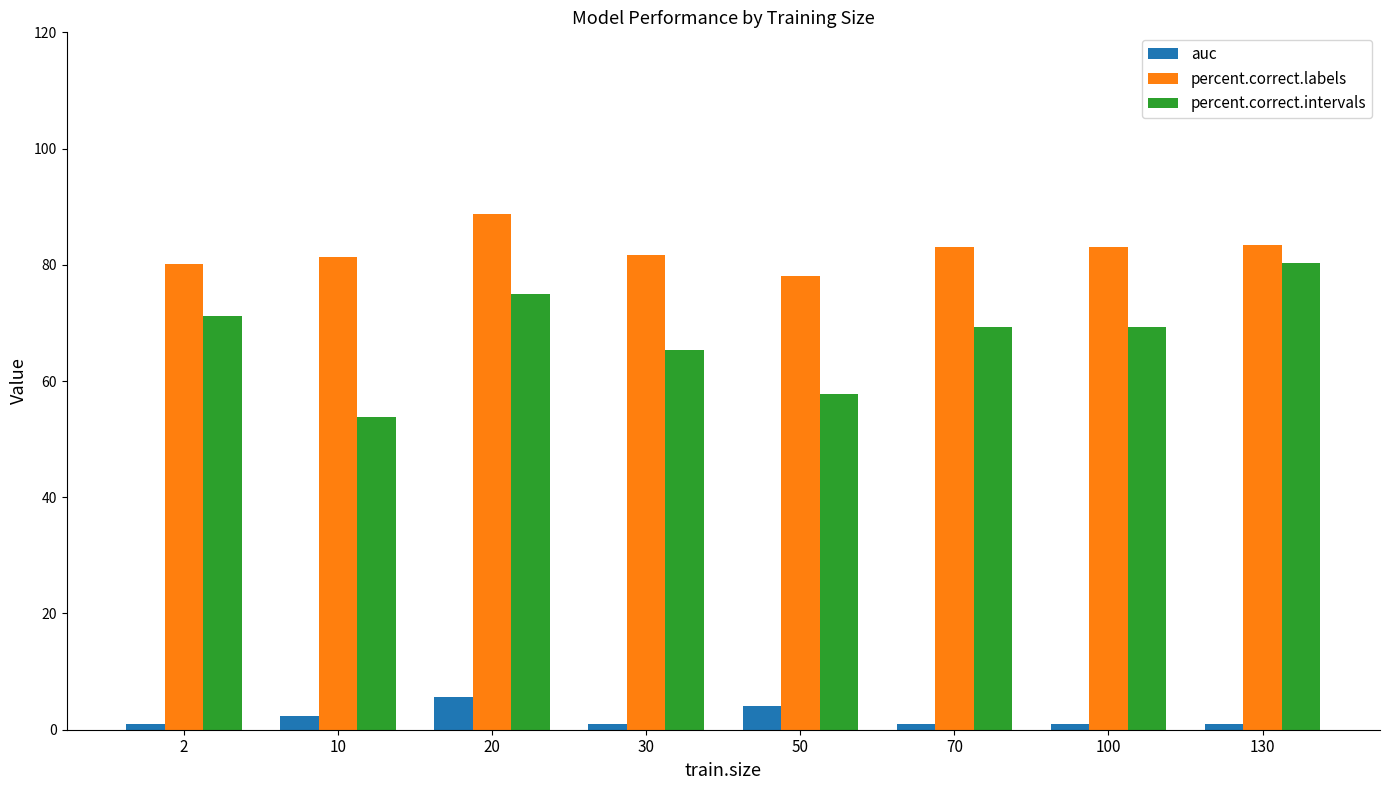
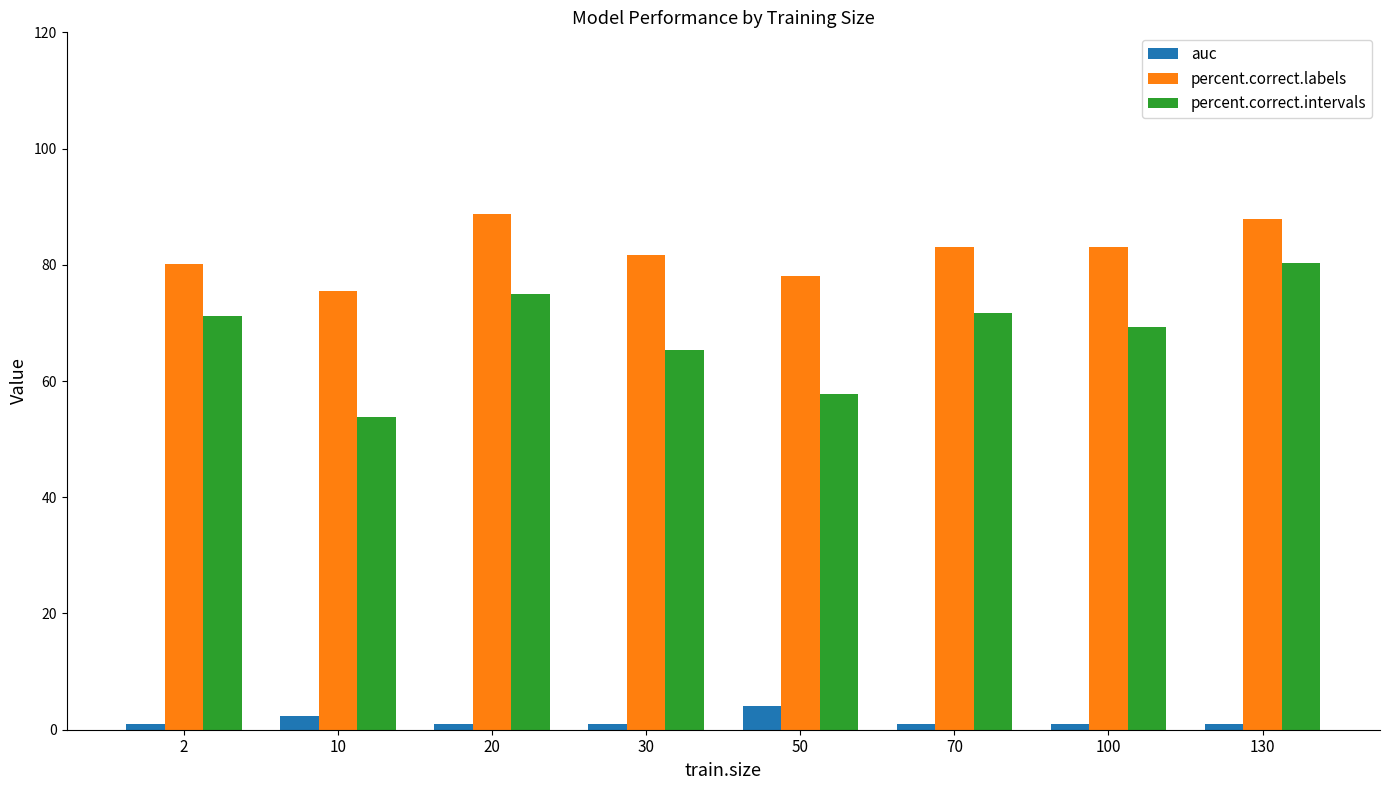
  {
    "auc": {
      "2": 1,
      "10": 2,
-     "20": 6,
+     "20": 1,
      "30": 1,
      "50": 4,
      "70": 1,
      "100": 1,
      "130": 1
    },
    "percent.correct.labels": {
      "2": 80,
-     "10": 81,
+     "10": 76,
      "20": 89,
      "30": 82,
      "50": 78,
      "70": 83,
      "100": 83,
-     "130": 83
+     "130": 88
    },
    "percent.correct.intervals": {
      "2": 71,
      "10": 54,
      "20": 75,
      "30": 65,
      "50": 58,
-     "70": 69,
+     "70": 72,
      "100": 69,
      "130": 80
    }
  }
